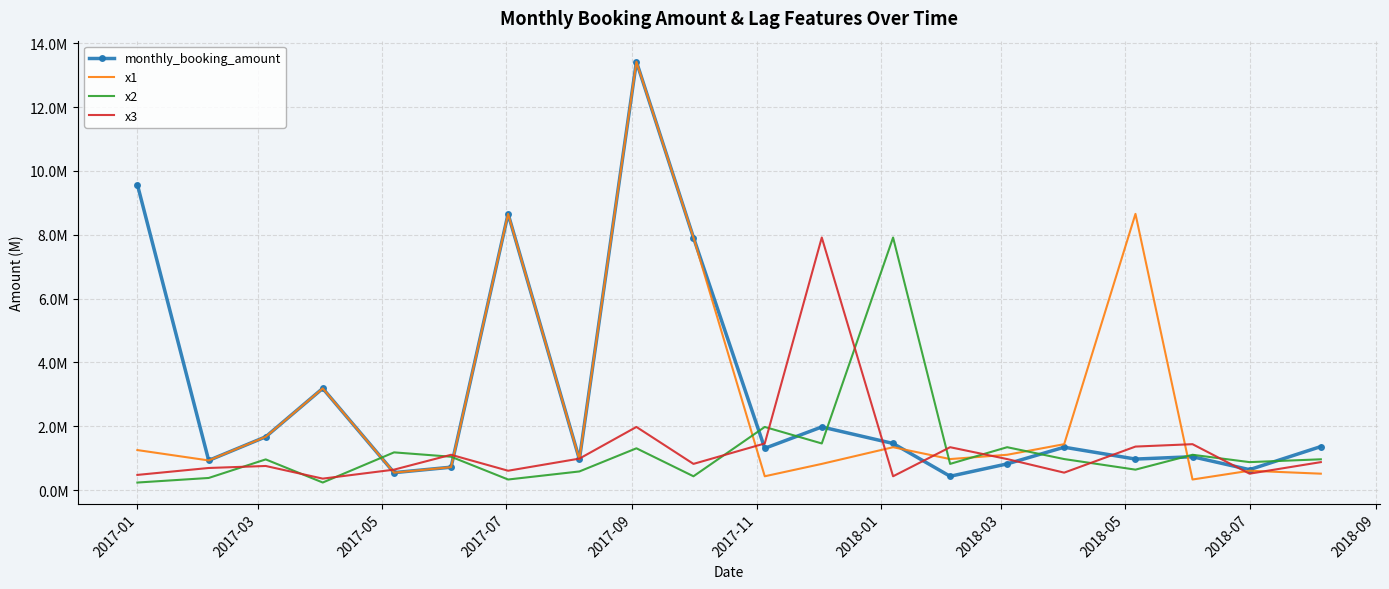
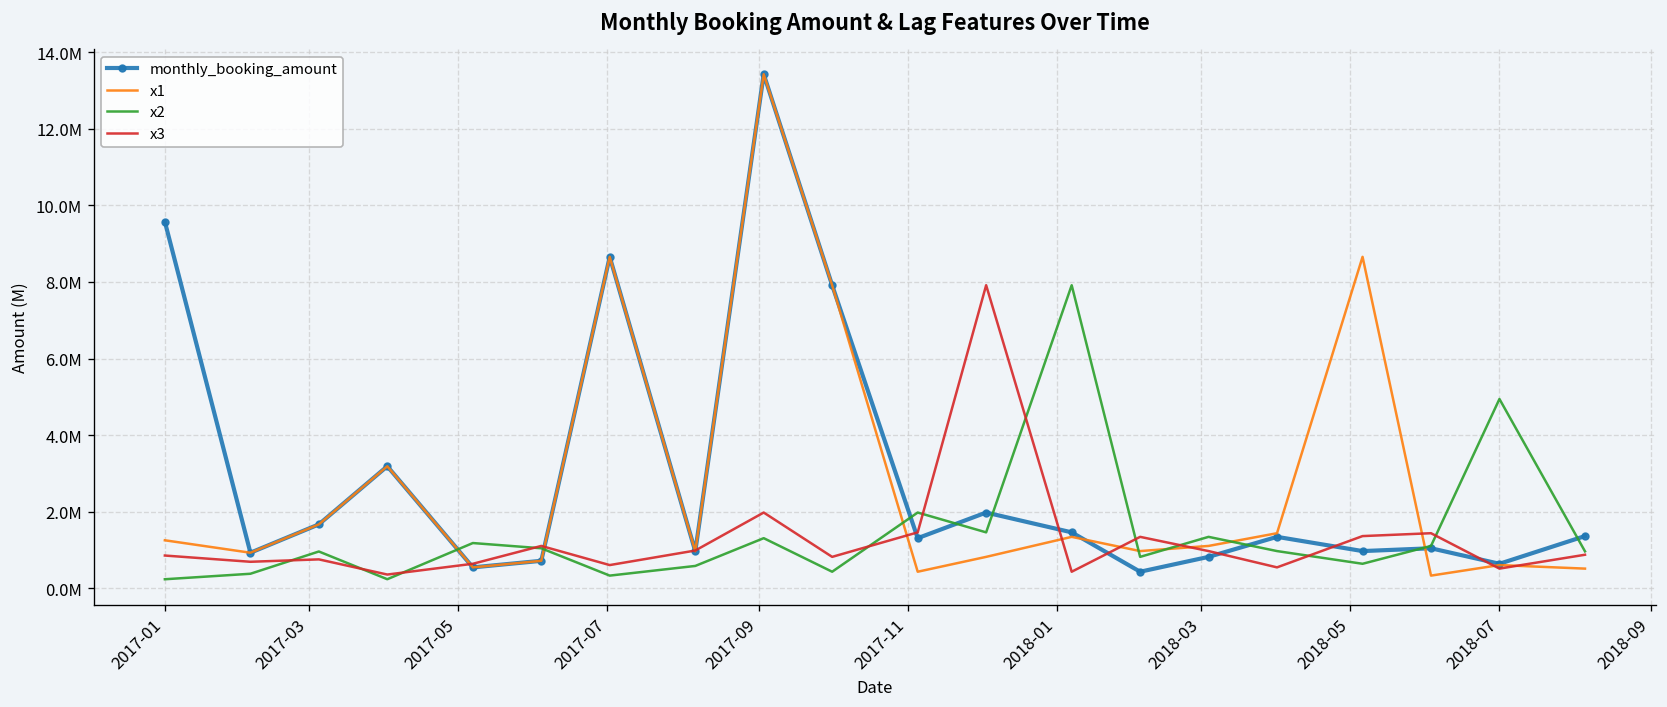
  {
    "monthly_booking_amount": {
      "2017-01": 9600000
    },
    "x1": {
      "2017-01": 1300000
    },
    "x2": {
      "2017-01": 200000,
-     "2018-07": 900000
+     "2018-07": 4900000
    },
    "x3": {
-     "2017-01": 500000,
+     "2017-01": 900000,
      "2018-07": 500000
    }
  }
